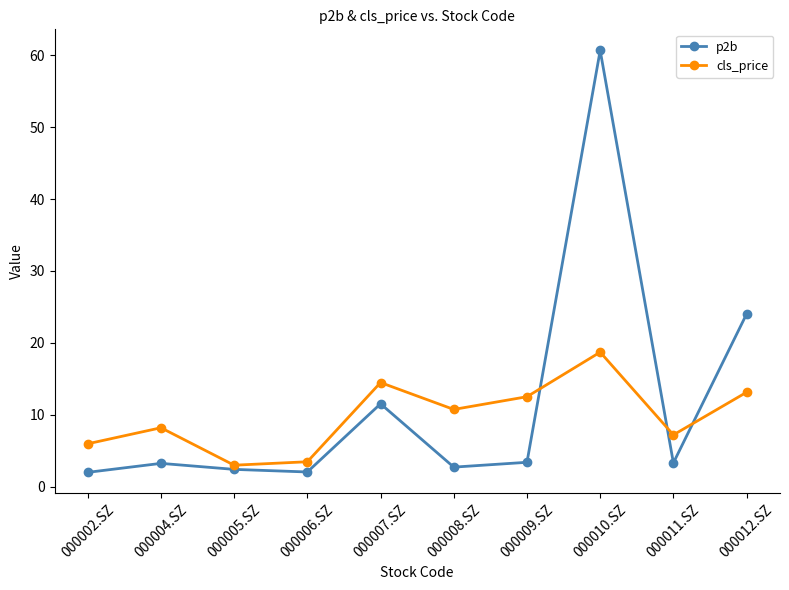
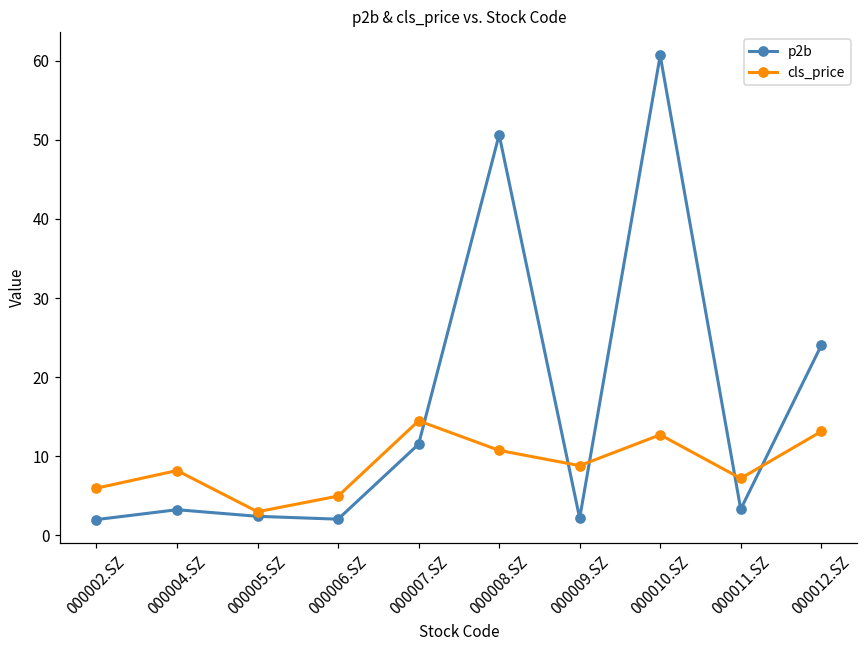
  {
    "p2b": {
      "000002.SZ": 2,
      "000004.SZ": 3,
      "000005.SZ": 2,
      "000006.SZ": 2,
      "000007.SZ": 12,
-     "000008.SZ": 3,
-     "000009.SZ": 3,
+     "000008.SZ": 51,
+     "000009.SZ": 2,
      "000010.SZ": 61,
      "000011.SZ": 3,
      "000012.SZ": 24
    },
    "cls_price": {
      "000002.SZ": 6,
      "000004.SZ": 8,
      "000005.SZ": 3,
-     "000006.SZ": 3,
+     "000006.SZ": 5,
      "000007.SZ": 14,
      "000008.SZ": 11,
-     "000009.SZ": 13,
-     "000010.SZ": 19,
+     "000009.SZ": 9,
+     "000010.SZ": 13,
      "000011.SZ": 7,
      "000012.SZ": 13
    }
  }
